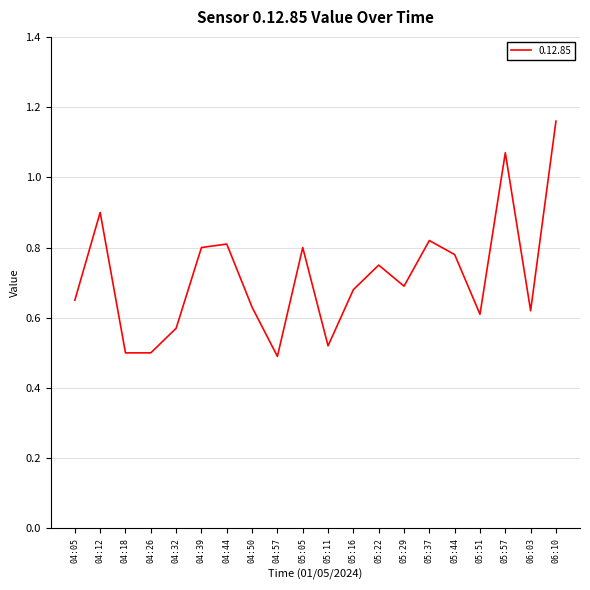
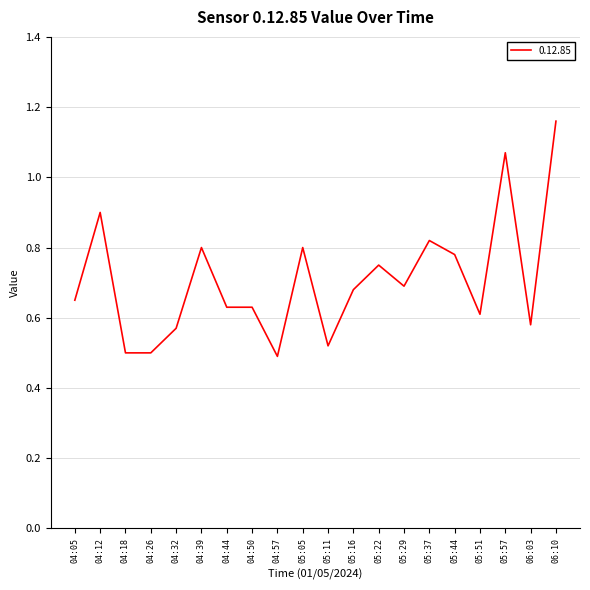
  {
    "04:05": 0.65,
    "04:12": 0.90,
    "04:18": 0.50,
    "04:26": 0.50,
    "04:32": 0.57,
    "04:39": 0.80,
-   "04:44": 0.81,
+   "04:44": 0.63,
    "04:50": 0.63,
    "04:57": 0.49,
    "05:05": 0.80,
    "05:11": 0.52,
    "05:16": 0.68,
    "05:22": 0.75,
    "05:29": 0.69,
    "05:37": 0.82,
    "05:44": 0.78,
    "05:51": 0.61,
    "05:57": 1.07,
-   "06:03": 0.62,
+   "06:03": 0.58,
    "06:10": 1.16
  }
